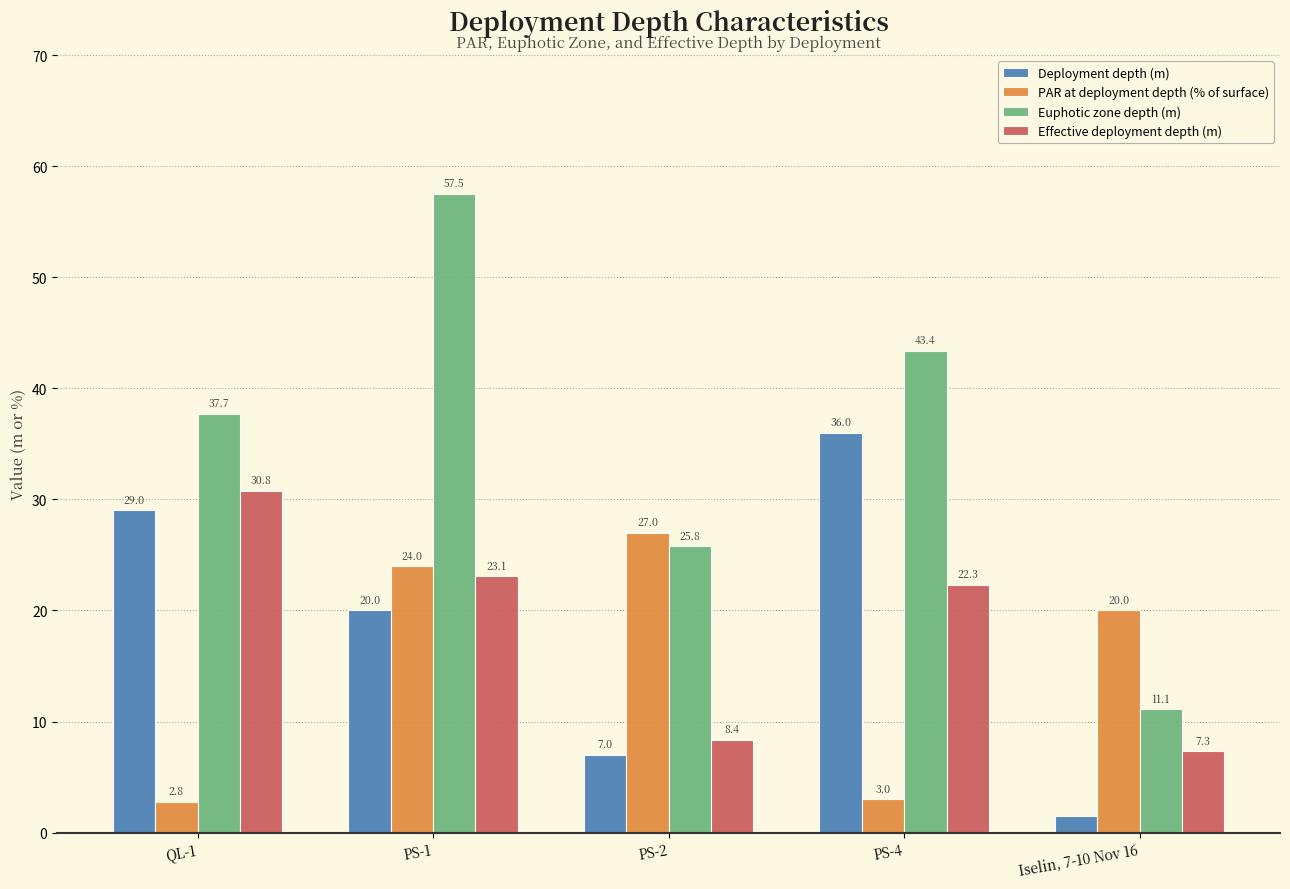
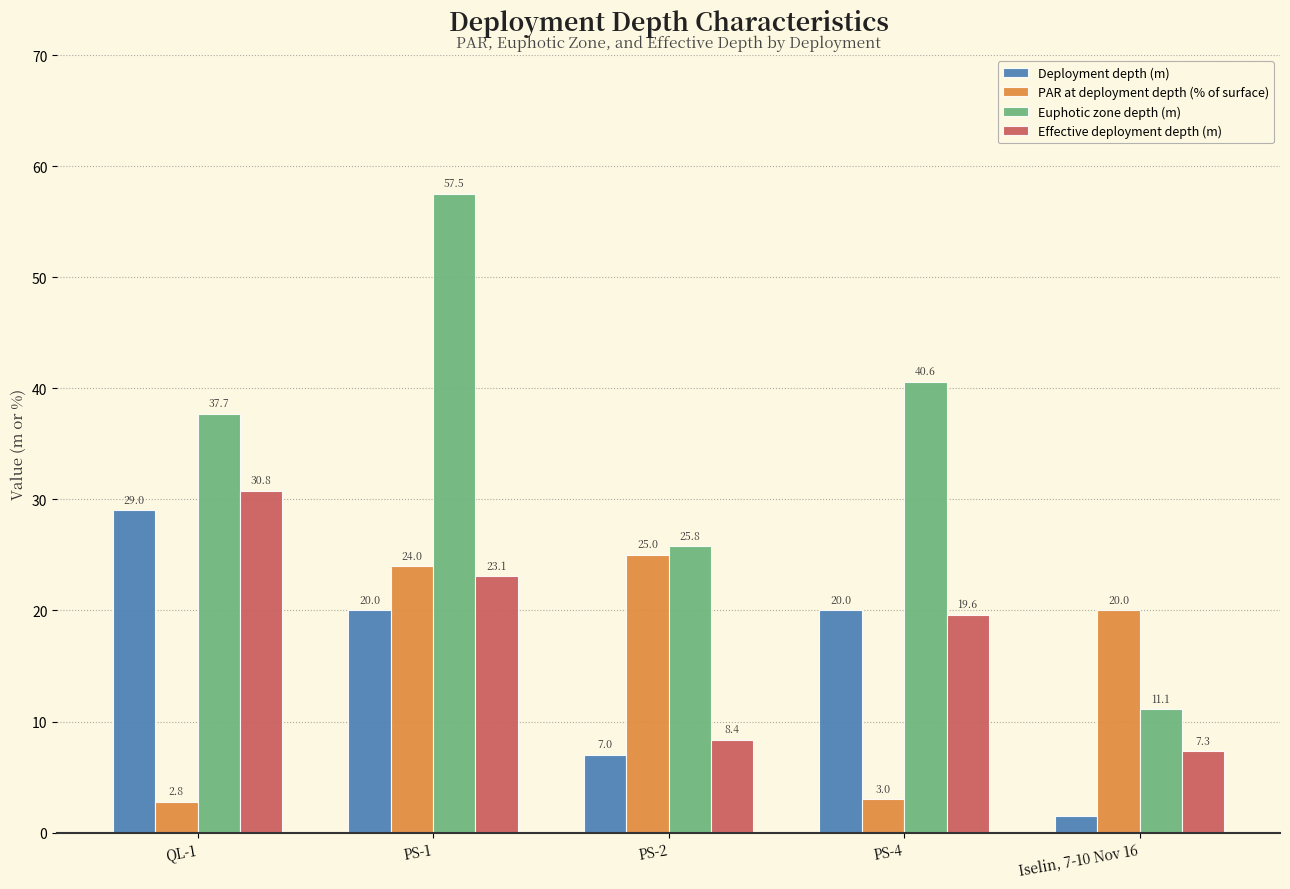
  {
    "Deployment depth (m)": {
      "QL-1": 29.0,
      "PS-1": 20.0,
      "PS-2": 7.0,
-     "PS-4": 36.0
+     "PS-4": 20.0
    },
    "PAR at deployment depth (% of surface)": {
      "QL-1": 2.8,
      "PS-1": 24.0,
-     "PS-2": 27.0,
+     "PS-2": 25.0,
      "PS-4": 3.0,
      "Iselin, 7-10 Nov 16": 20.0
    },
    "Euphotic zone depth (m)": {
      "QL-1": 37.7,
      "PS-1": 57.5,
      "PS-2": 25.8,
-     "PS-4": 43.4,
+     "PS-4": 40.6,
      "Iselin, 7-10 Nov 16": 11.1
    },
    "Effective deployment depth (m)": {
      "QL-1": 30.8,
      "PS-1": 23.1,
      "PS-2": 8.4,
-     "PS-4": 22.3,
+     "PS-4": 19.6,
      "Iselin, 7-10 Nov 16": 7.3
    }
  }
